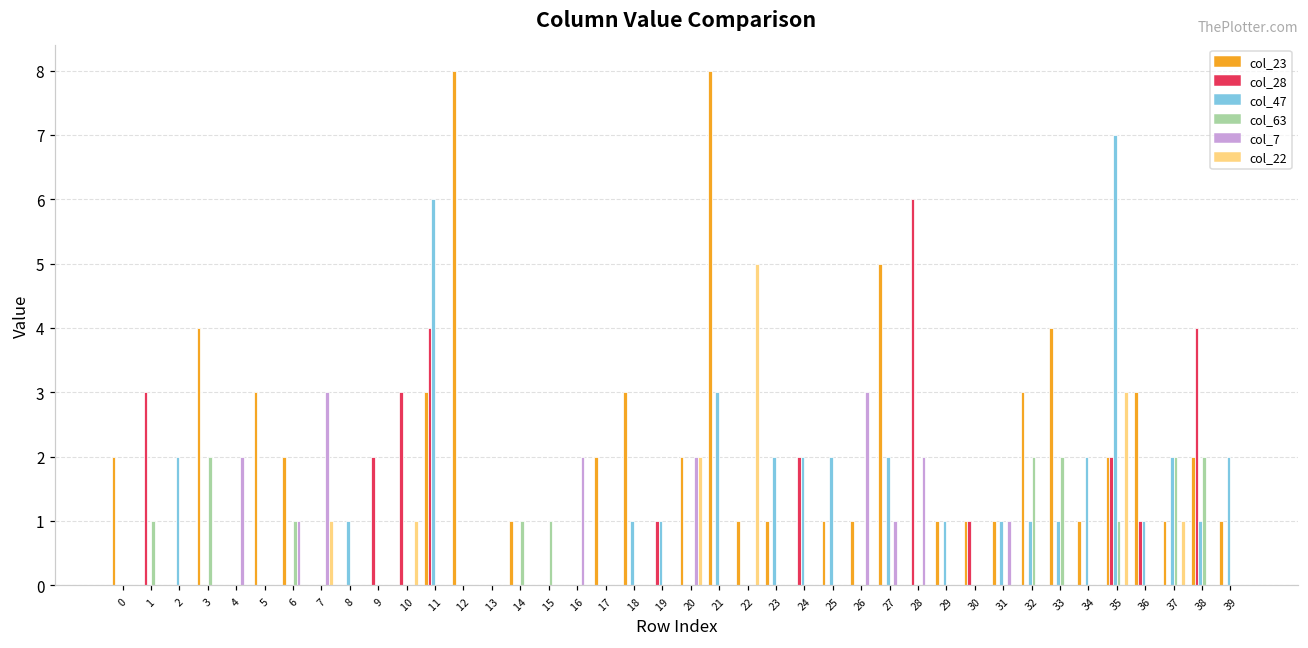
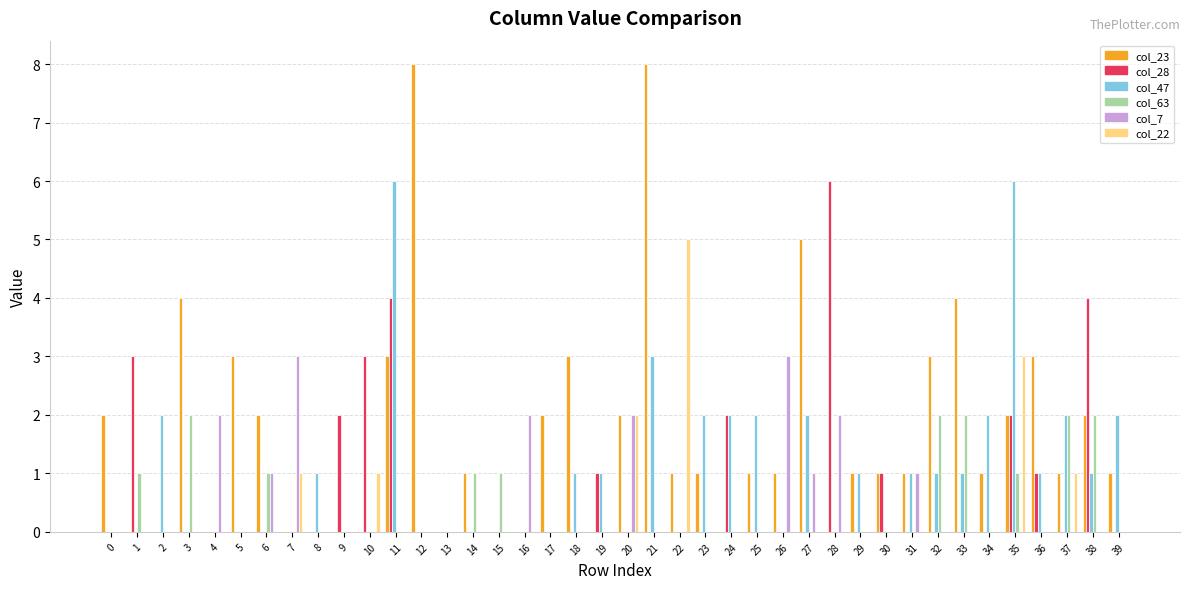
  {
    "col_47": {
      "0": 0,
      "1": 0,
      "2": 2,
      "3": 0,
      "4": 0,
      "5": 0,
      "6": 0,
      "7": 0,
      "8": 1,
      "9": 0,
      "10": 0,
      "11": 6,
      "12": 0,
      "13": 0,
      "14": 0,
      "15": 0,
      "16": 0,
      "17": 0,
      "18": 1,
      "19": 1,
      "20": 0,
      "21": 3,
      "22": 0,
      "23": 2,
      "24": 2,
      "25": 2,
      "26": 0,
      "27": 2,
      "28": 0,
      "29": 1,
      "30": 0,
      "31": 1,
      "32": 1,
      "33": 1,
      "34": 2,
-     "35": 7,
+     "35": 6,
      "36": 1,
      "37": 2,
      "38": 1,
      "39": 2
    }
  }
